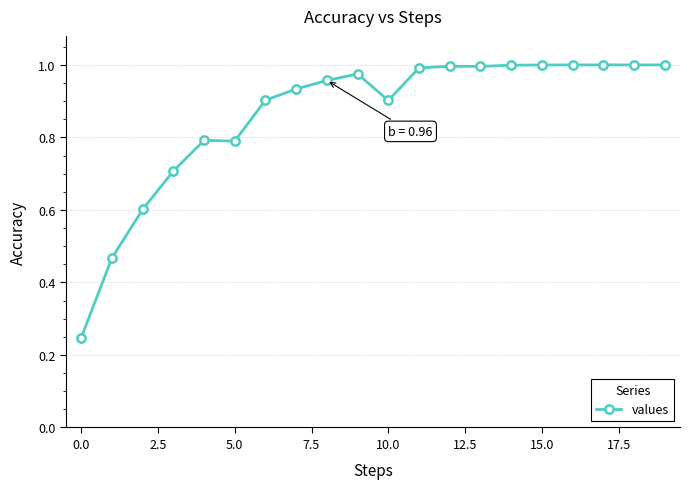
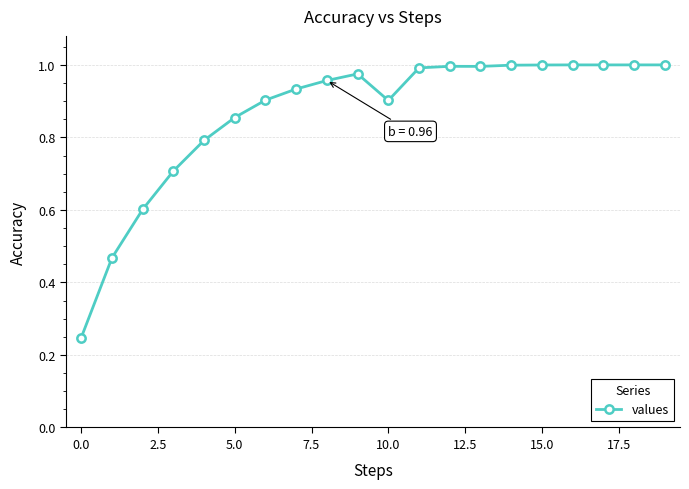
  {
    "0.0": 0.25,
-   "5.0": 0.79,
+   "5.0": 0.85,
    "15.0": 1.00
  }
